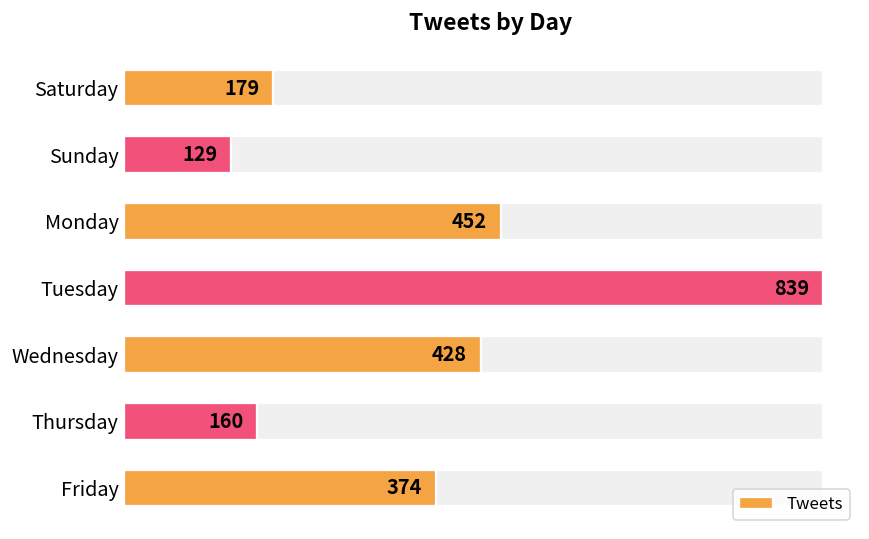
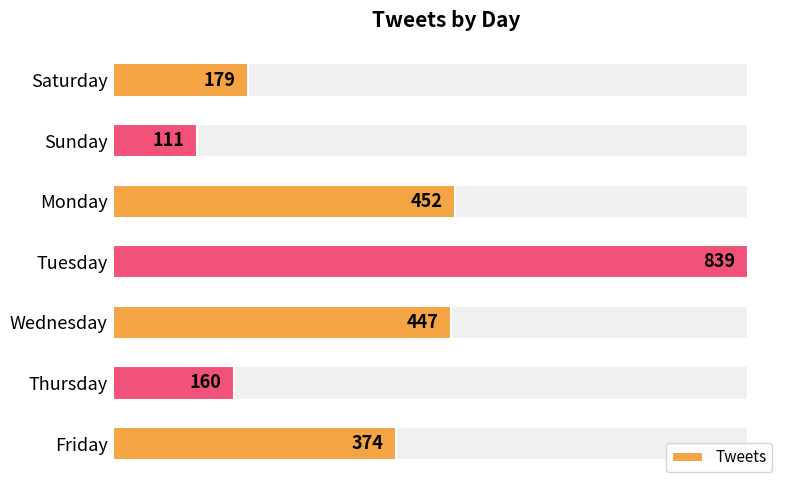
  {
    "Tweets": {
-     "Sunday": 129,
+     "Sunday": 111,
      "Tuesday": 839,
-     "Wednesday": 428
+     "Wednesday": 447
    }
  }
